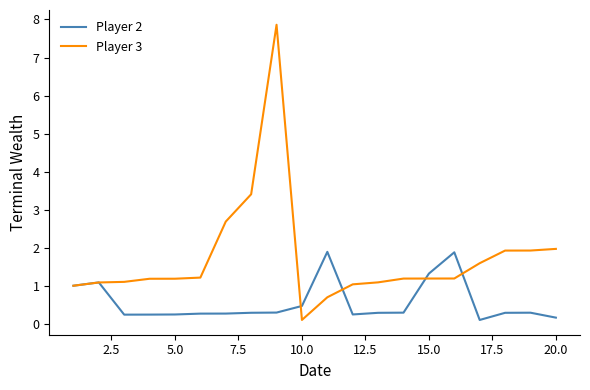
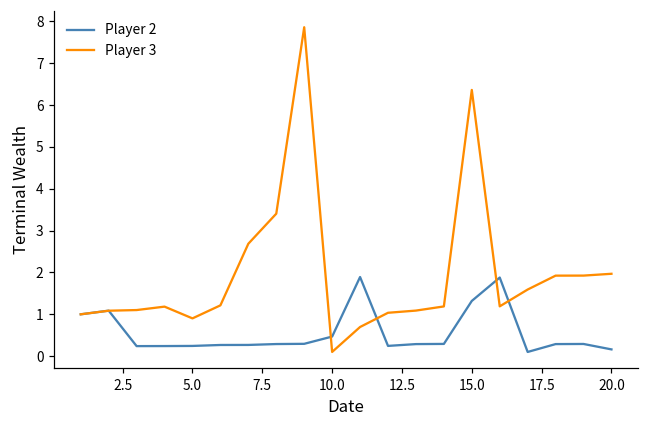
  {
    "Player 2": {
      "5.0": 0.2,
      "10.0": 0.5,
      "15.0": 1.3,
      "20.0": 0.2
    },
    "Player 3": {
-     "5.0": 1.2,
+     "5.0": 0.9,
      "10.0": 0.1,
-     "15.0": 1.2,
+     "15.0": 6.4,
      "20.0": 2.0
    }
  }
